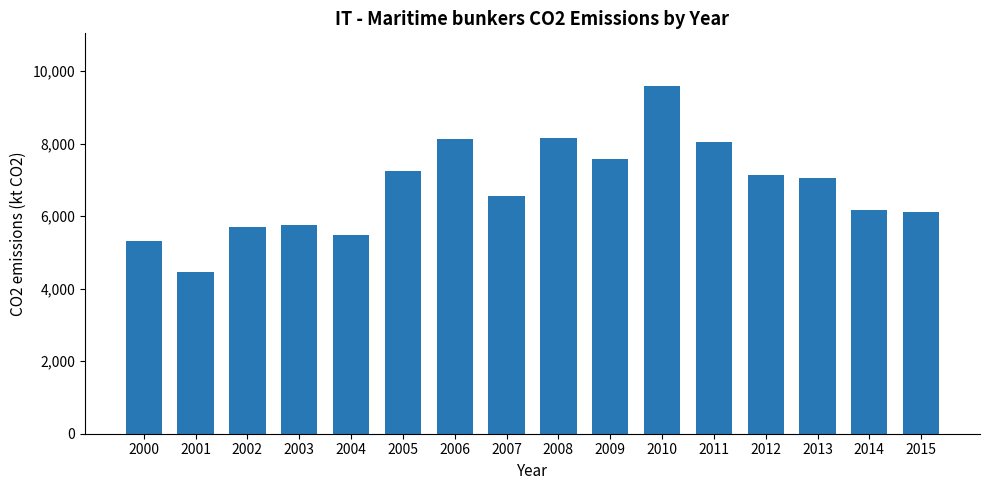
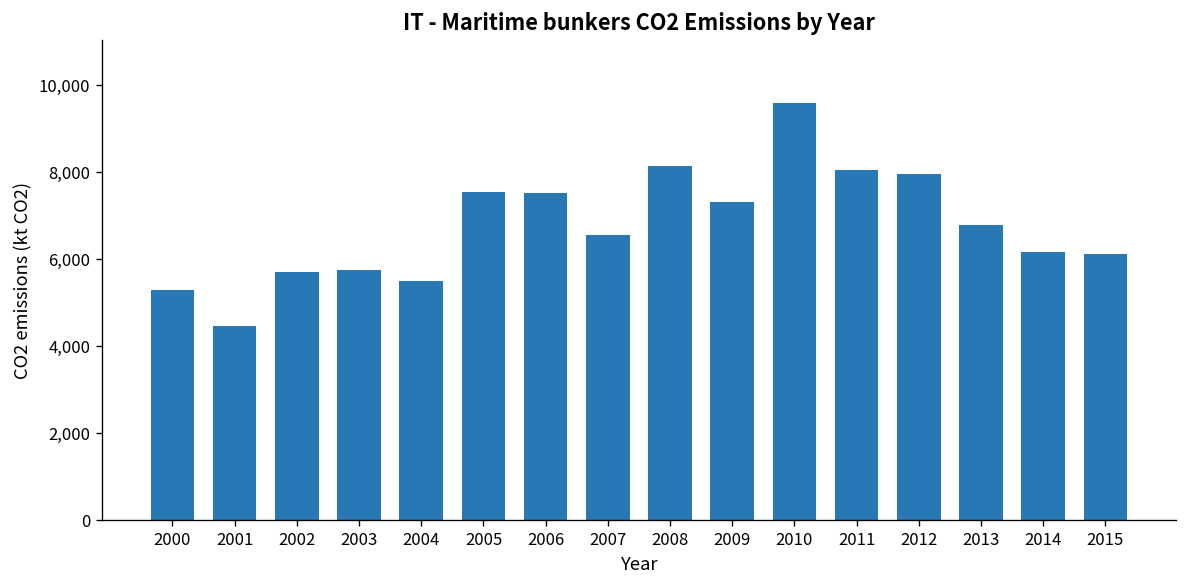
  {
    "2000": "5,300",
    "2001": "4,500",
    "2002": "5,700",
    "2003": "5,800",
    "2004": "5,500",
-   "2005": "7,200",
-   "2006": "8,100",
+   "2005": "7,500",
+   "2006": "7,500",
    "2007": "6,600",
    "2008": "8,100",
-   "2009": "7,600",
+   "2009": "7,300",
    "2010": "9,600",
    "2011": "8,100",
-   "2012": "7,100",
-   "2013": "7,000",
+   "2012": "8,000",
+   "2013": "6,800",
    "2014": "6,200",
    "2015": "6,100"
  }
